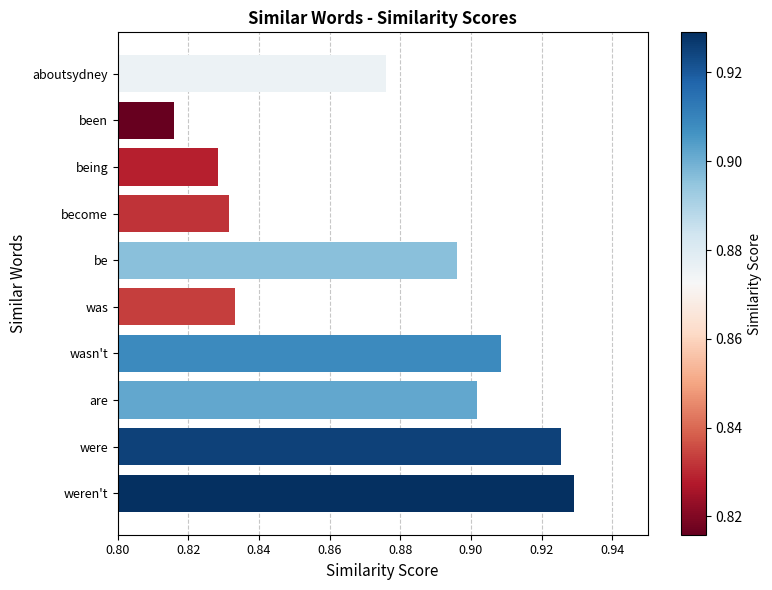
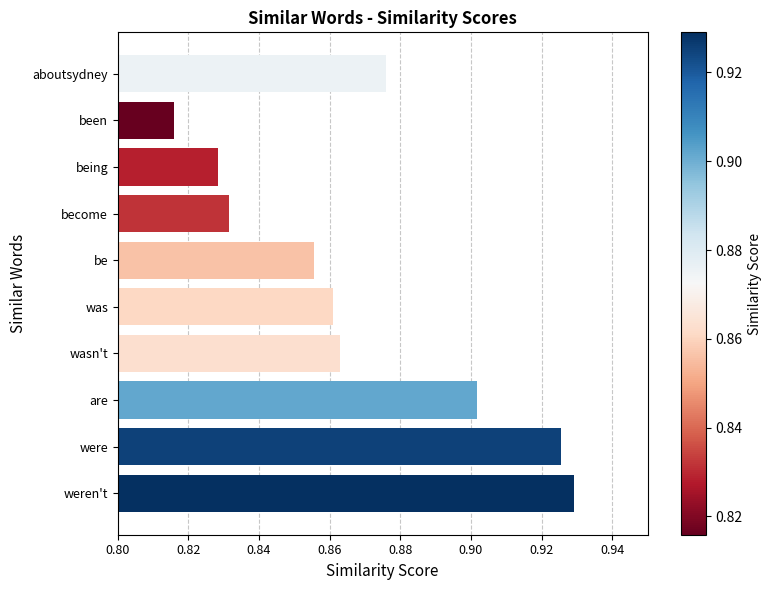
  {
    "aboutsydney": 0.876,
    "been": 0.816,
    "being": 0.828,
    "become": 0.832,
-   "be": 0.896,
-   "was": 0.833,
-   "wasn't": 0.909,
+   "be": 0.856,
+   "was": 0.861,
+   "wasn't": 0.863,
    "are": 0.902,
    "were": 0.925,
    "weren't": 0.929
  }
